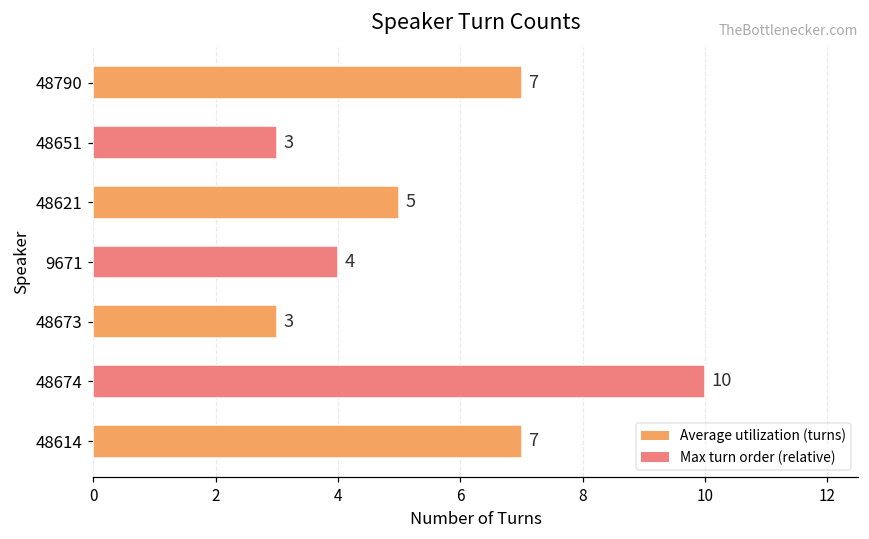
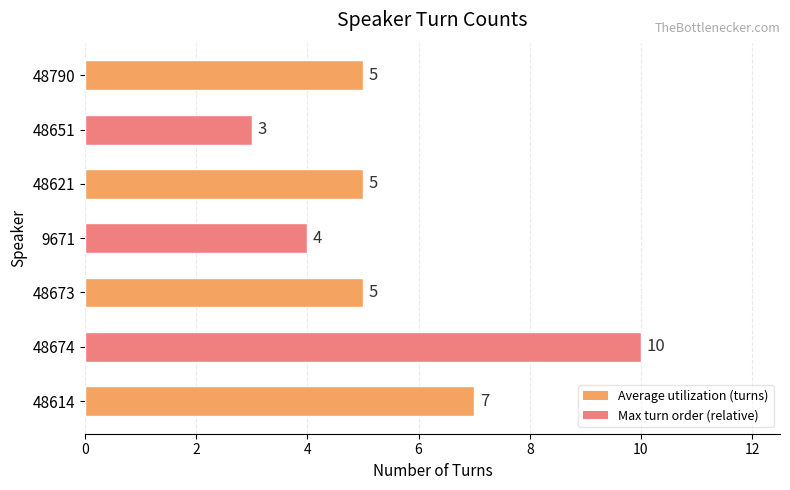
  {
-   "48790": 7,
+   "48790": 5,
    "48651": 3,
    "48621": 5,
    "9671": 4,
-   "48673": 3,
+   "48673": 5,
    "48674": 10,
    "48614": 7
  }
